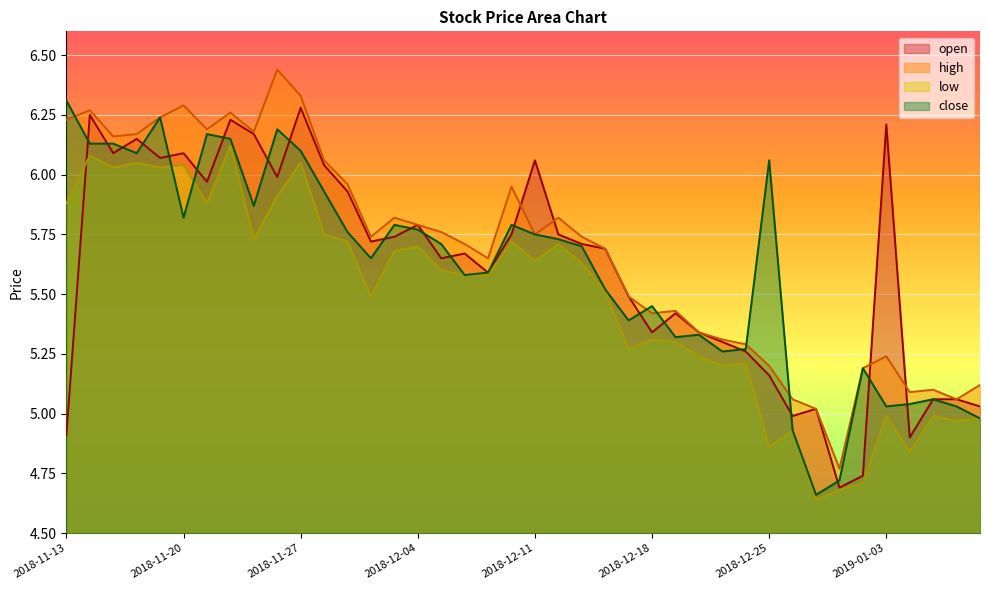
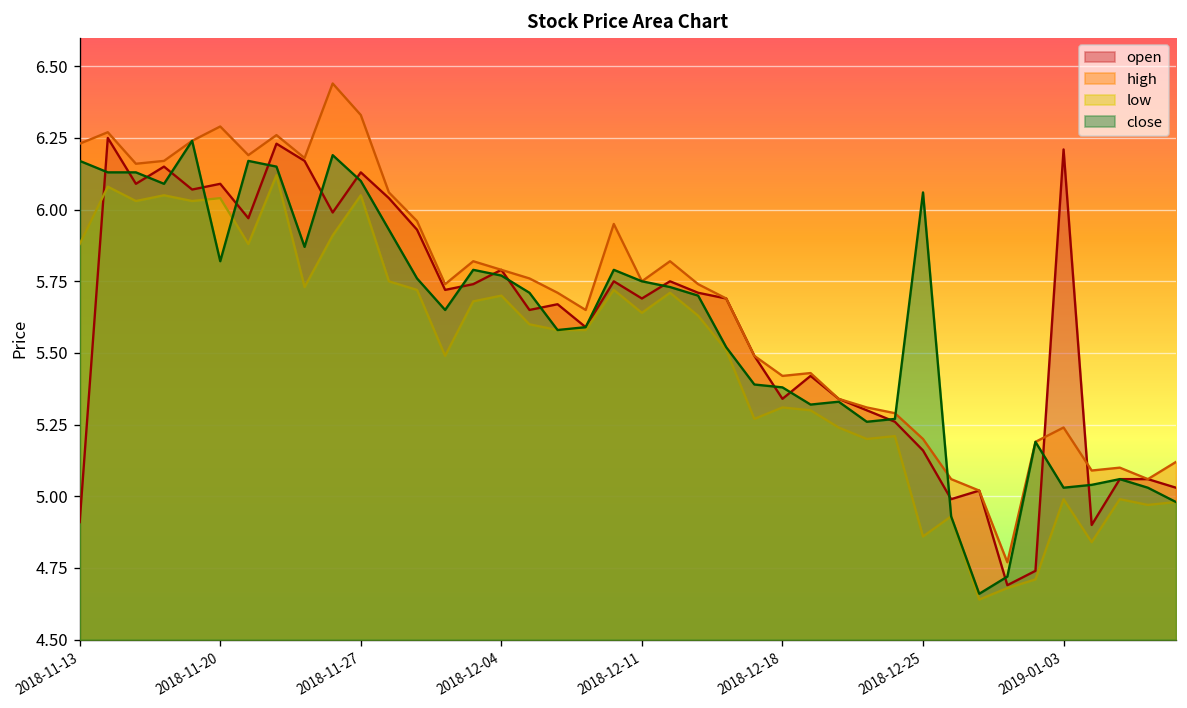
  {
    "open": {
      "2018-11-13": 4.91,
      "2018-11-20": 6.09,
-     "2018-11-27": 6.28,
-     "2018-12-11": 6.06,
+     "2018-11-27": 6.13,
+     "2018-12-11": 5.69,
      "2018-12-18": 5.34,
      "2018-12-25": 5.16,
      "2019-01-03": 6.21
    },
    "close": {
-     "2018-11-13": 6.31,
+     "2018-11-13": 6.17,
      "2018-11-20": 5.82,
      "2018-11-27": 6.10,
      "2018-12-04": 5.77,
-     "2018-12-18": 5.45,
+     "2018-12-18": 5.38,
      "2018-12-25": 6.06,
      "2019-01-03": 5.03
    }
  }
